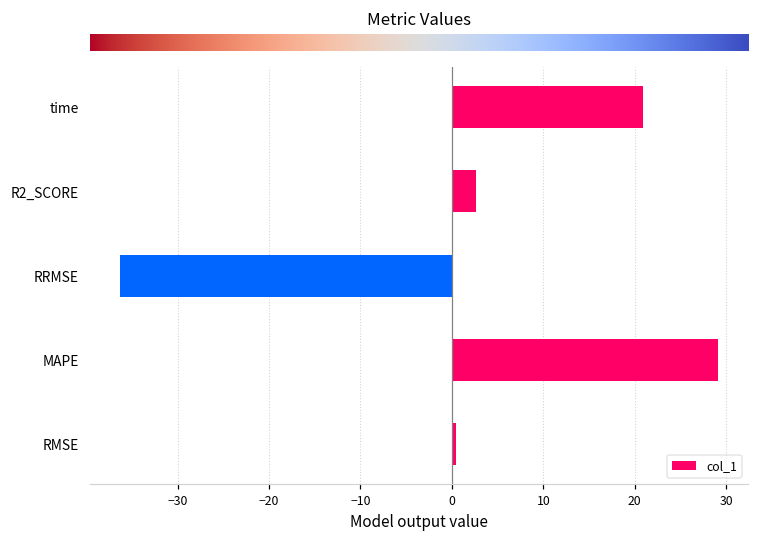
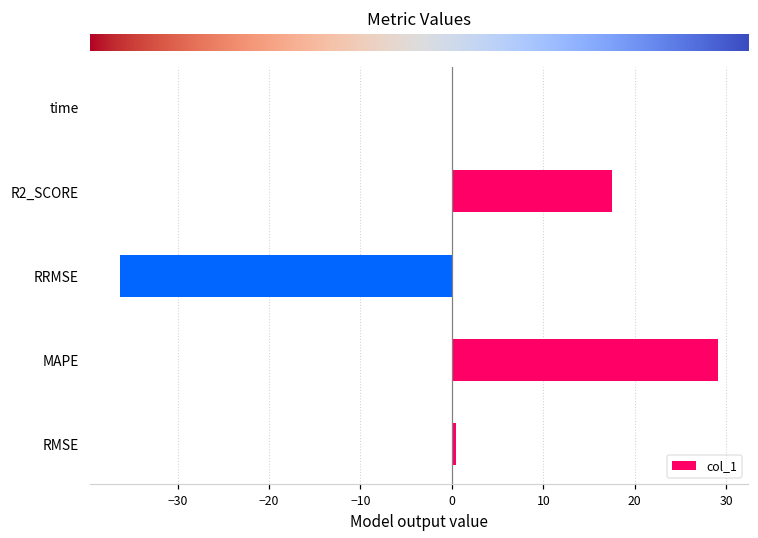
  {
-   "time": 21,
-   "R2_SCORE": 3,
+   "time": 0,
+   "R2_SCORE": 18,
    "RRMSE": -36,
    "MAPE": 29,
    "RMSE": 0
  }
